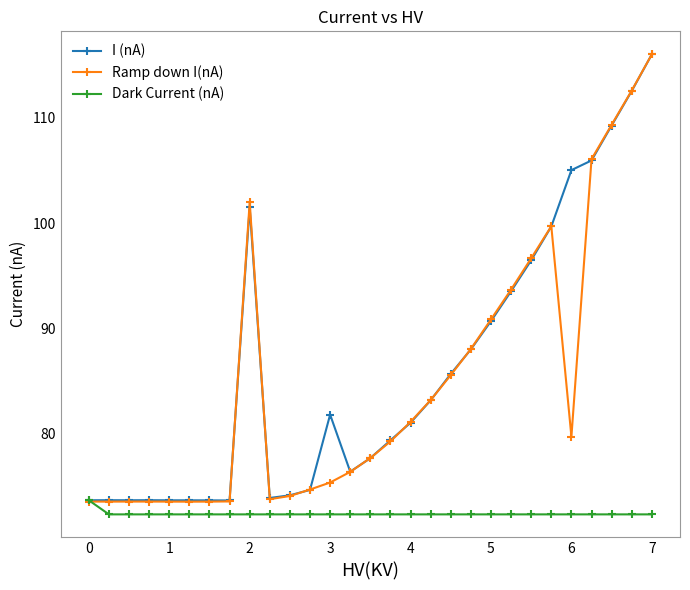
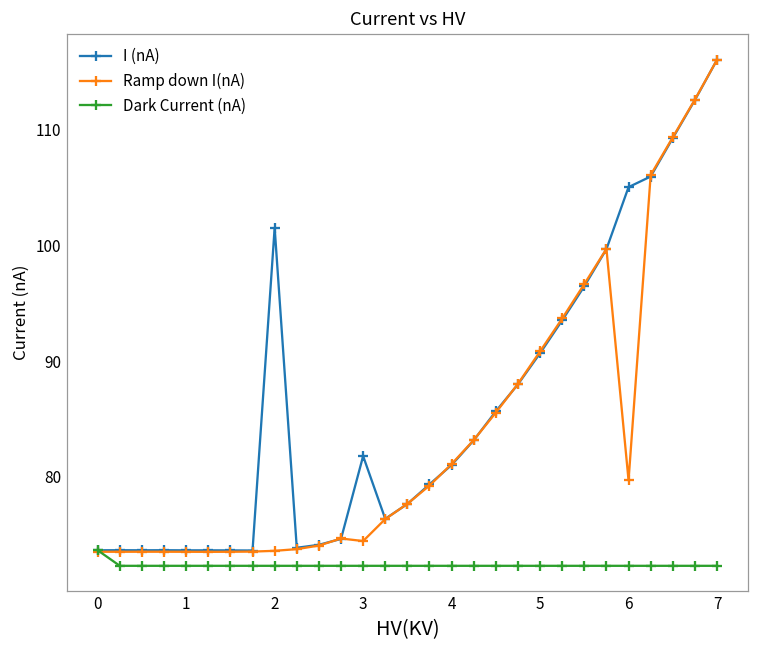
  {
    "I (nA)": {
      "2": 101.5,
      "3": 81.8,
      "6": 105.0
    },
    "Ramp down I(nA)": {
-     "2": 102.0,
-     "3": 75.3,
+     "2": 73.6,
+     "3": 74.4,
      "6": 79.7
    },
    "Dark Current (nA)": {
      "1": 72.3,
      "2": 72.3,
      "3": 72.3,
      "4": 72.3,
      "5": 72.3,
      "6": 72.3,
      "7": 72.3
    }
  }
